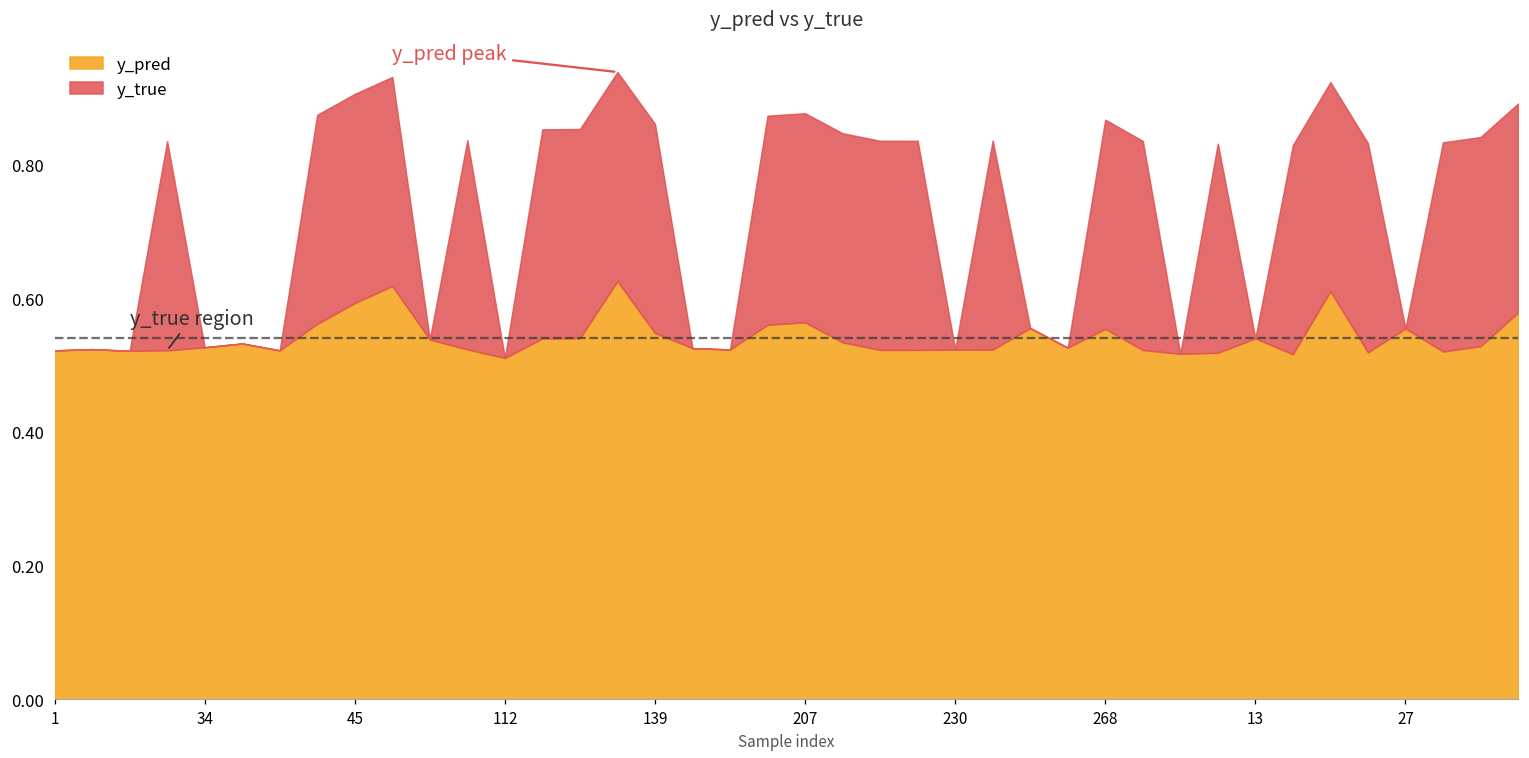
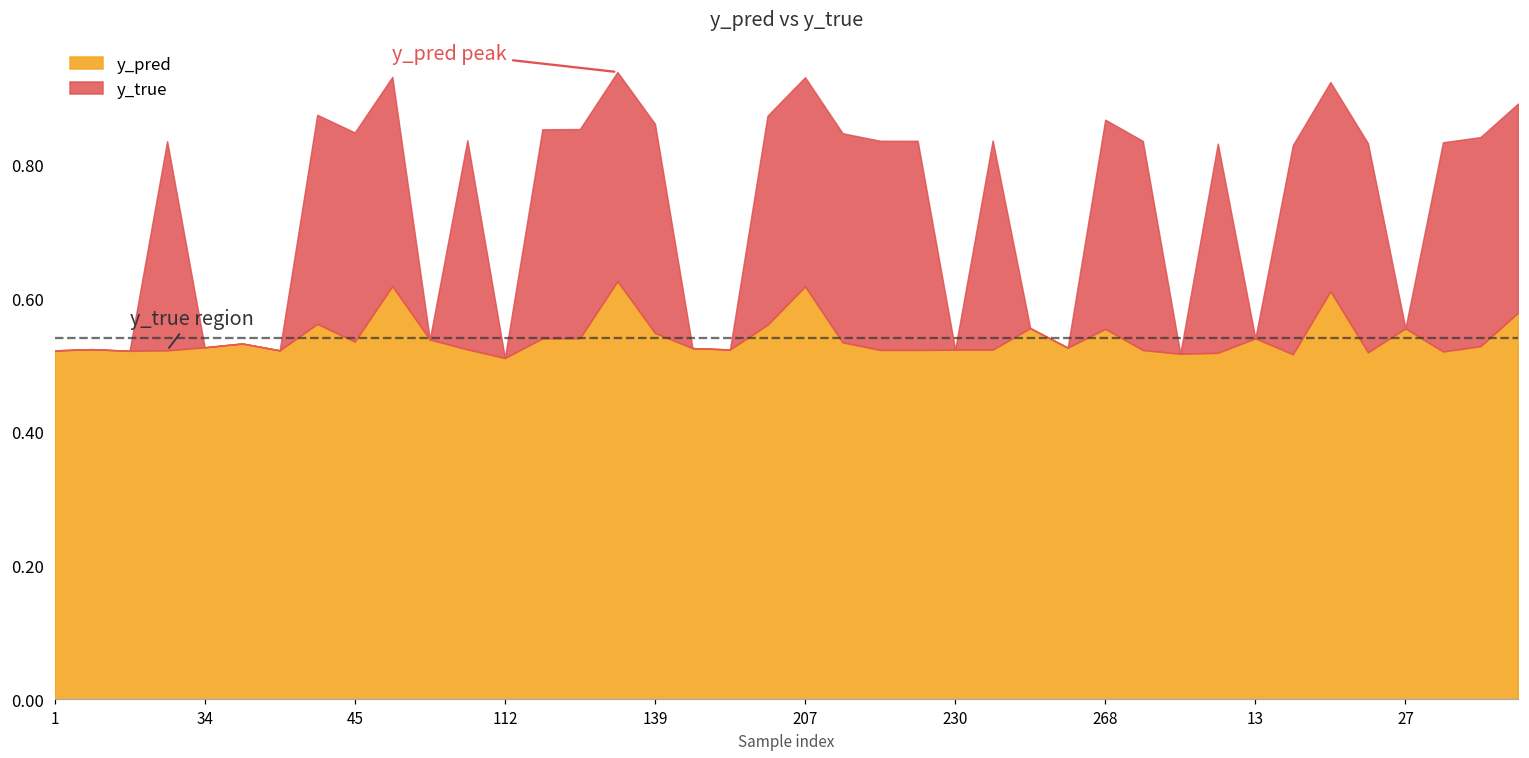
  {
    "y_pred": {
-     "45": 0.59,
+     "45": 0.53,
      "139": 0.55,
-     "207": 0.56,
+     "207": 0.62,
      "268": 0.55
    },
    "y_true": {
      "45": 0.31,
      "139": 0.31,
      "207": 0.31,
      "268": 0.31
    }
  }
